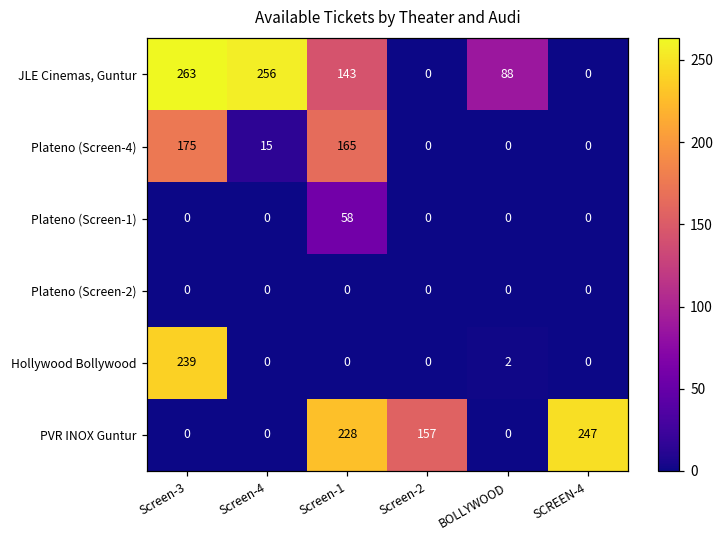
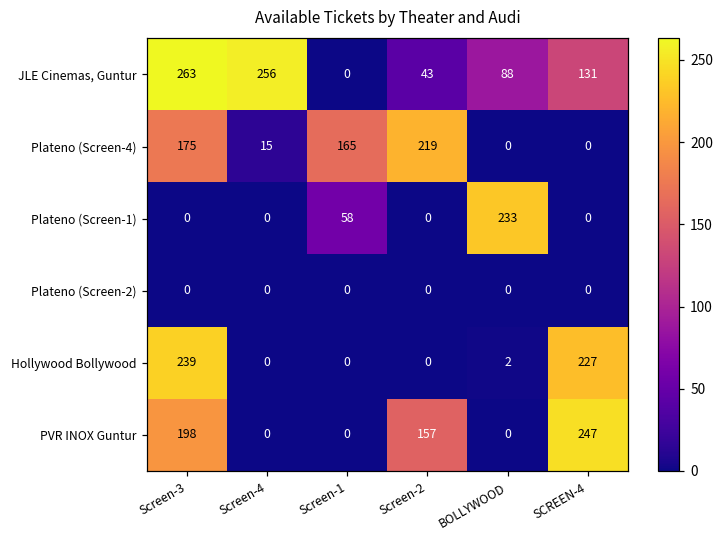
  {
    "JLE Cinemas, Guntur": {
      "Screen-3": 263,
      "Screen-4": 256,
-     "Screen-1": 143,
-     "Screen-2": 0,
+     "Screen-1": 0,
+     "Screen-2": 43,
      "BOLLYWOOD": 88,
-     "SCREEN-4": 0
+     "SCREEN-4": 131
    },
    "Plateno (Screen-4)": {
      "Screen-3": 175,
      "Screen-4": 15,
      "Screen-1": 165,
-     "Screen-2": 0,
+     "Screen-2": 219,
      "BOLLYWOOD": 0,
      "SCREEN-4": 0
    },
    "Plateno (Screen-1)": {
      "Screen-3": 0,
      "Screen-4": 0,
      "Screen-1": 58,
      "Screen-2": 0,
-     "BOLLYWOOD": 0,
+     "BOLLYWOOD": 233,
      "SCREEN-4": 0
    },
    "Plateno (Screen-2)": {
      "Screen-3": 0,
      "Screen-4": 0,
      "Screen-1": 0,
      "Screen-2": 0,
      "BOLLYWOOD": 0,
      "SCREEN-4": 0
    },
    "Hollywood Bollywood": {
      "Screen-3": 239,
      "Screen-4": 0,
      "Screen-1": 0,
      "Screen-2": 0,
      "BOLLYWOOD": 2,
-     "SCREEN-4": 0
+     "SCREEN-4": 227
    },
    "PVR INOX Guntur": {
-     "Screen-3": 0,
+     "Screen-3": 198,
      "Screen-4": 0,
-     "Screen-1": 228,
+     "Screen-1": 0,
      "Screen-2": 157,
      "BOLLYWOOD": 0,
      "SCREEN-4": 247
    }
  }
